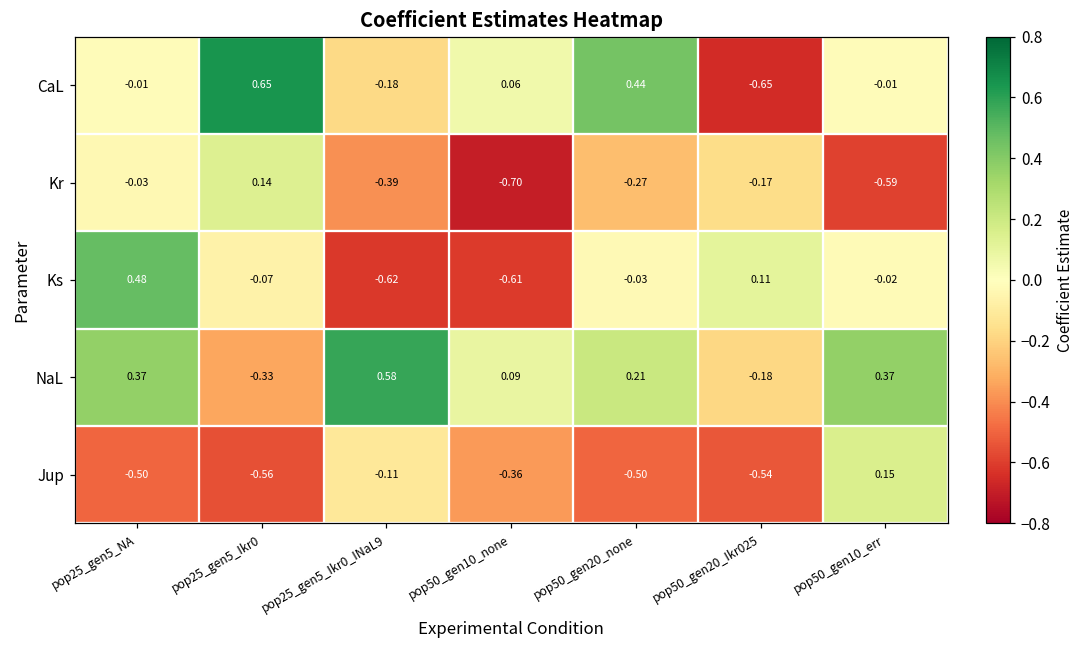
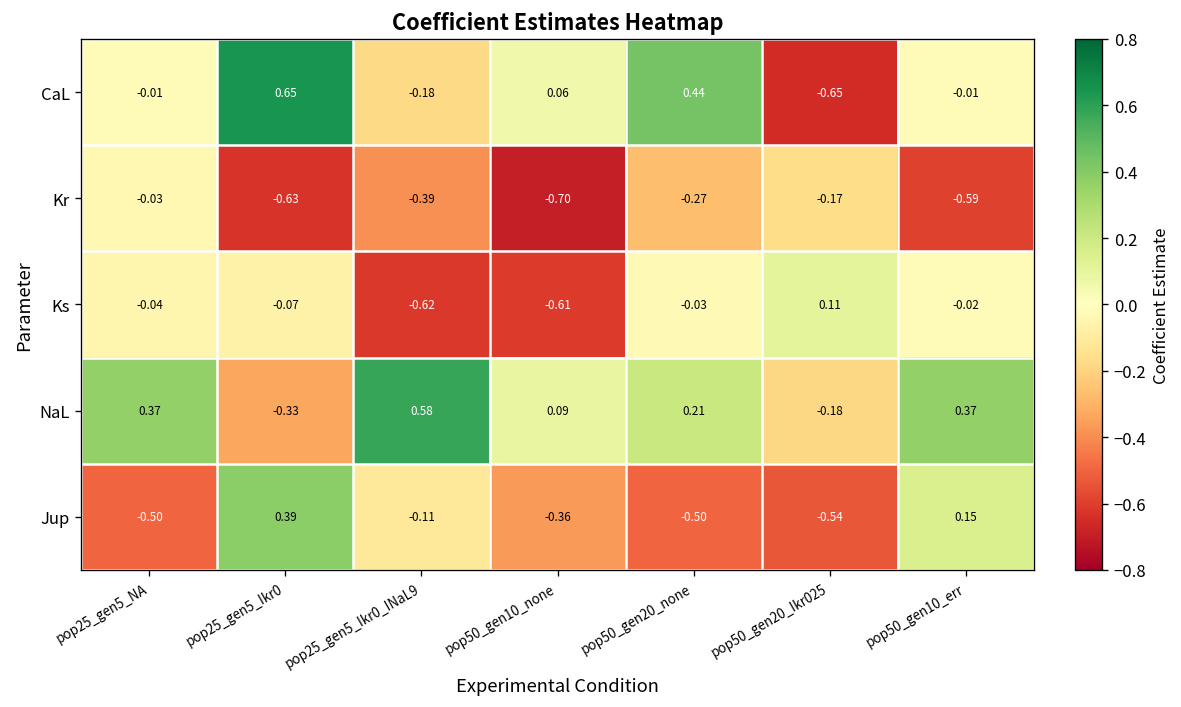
  {
    "CaL": {
      "pop25_gen5_NA": -0.01,
      "pop25_gen5_Ikr0": 0.65,
      "pop25_gen5_Ikr0_INaL9": -0.18,
      "pop50_gen10_none": 0.06,
      "pop50_gen20_none": 0.44,
      "pop50_gen20_Ikr025": -0.65,
      "pop50_gen10_err": -0.01
    },
    "Kr": {
      "pop25_gen5_NA": -0.03,
-     "pop25_gen5_Ikr0": 0.14,
+     "pop25_gen5_Ikr0": -0.63,
      "pop25_gen5_Ikr0_INaL9": -0.39,
      "pop50_gen10_none": -0.70,
      "pop50_gen20_none": -0.27,
      "pop50_gen20_Ikr025": -0.17,
      "pop50_gen10_err": -0.59
    },
    "Ks": {
-     "pop25_gen5_NA": 0.48,
+     "pop25_gen5_NA": -0.04,
      "pop25_gen5_Ikr0": -0.07,
      "pop25_gen5_Ikr0_INaL9": -0.62,
      "pop50_gen10_none": -0.61,
      "pop50_gen20_none": -0.03,
      "pop50_gen20_Ikr025": 0.11,
      "pop50_gen10_err": -0.02
    },
    "NaL": {
      "pop25_gen5_NA": 0.37,
      "pop25_gen5_Ikr0": -0.33,
      "pop25_gen5_Ikr0_INaL9": 0.58,
      "pop50_gen10_none": 0.09,
      "pop50_gen20_none": 0.21,
      "pop50_gen20_Ikr025": -0.18,
      "pop50_gen10_err": 0.37
    },
    "Jup": {
      "pop25_gen5_NA": -0.50,
-     "pop25_gen5_Ikr0": -0.56,
+     "pop25_gen5_Ikr0": 0.39,
      "pop25_gen5_Ikr0_INaL9": -0.11,
      "pop50_gen10_none": -0.36,
      "pop50_gen20_none": -0.50,
      "pop50_gen20_Ikr025": -0.54,
      "pop50_gen10_err": 0.15
    }
  }
